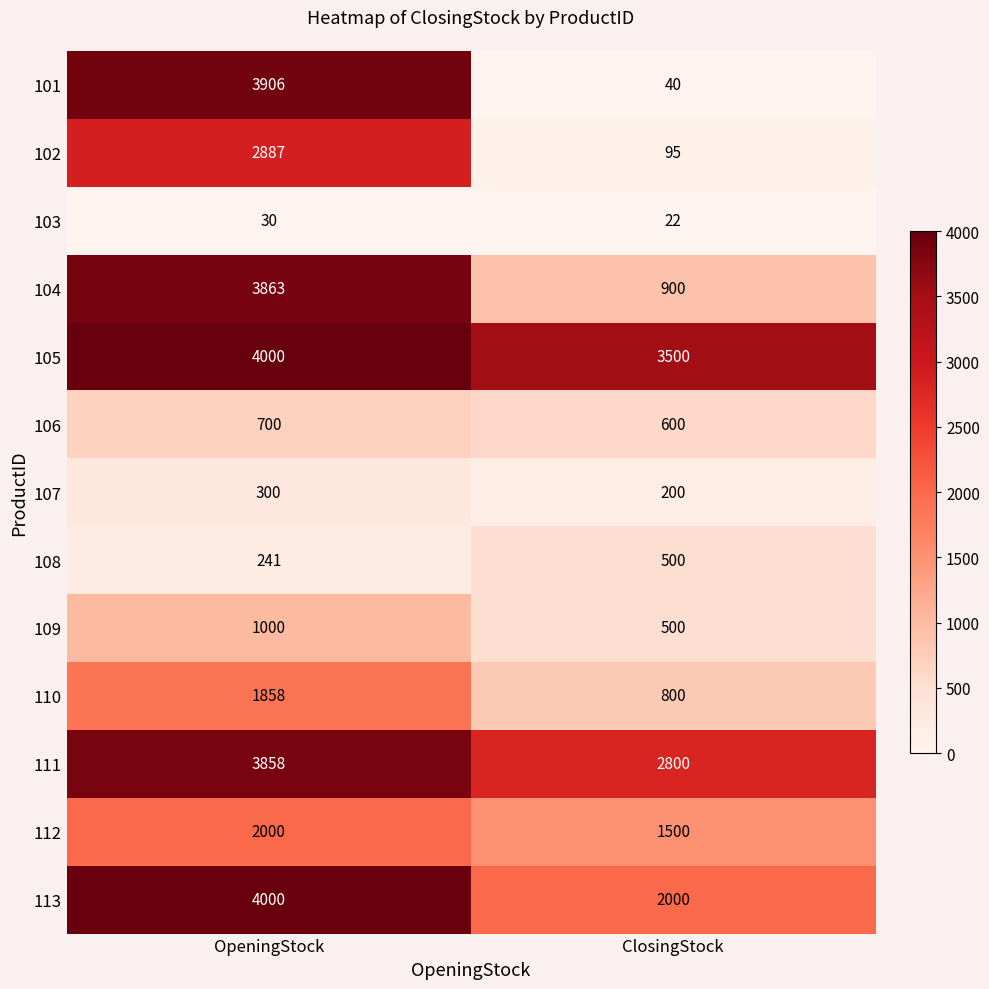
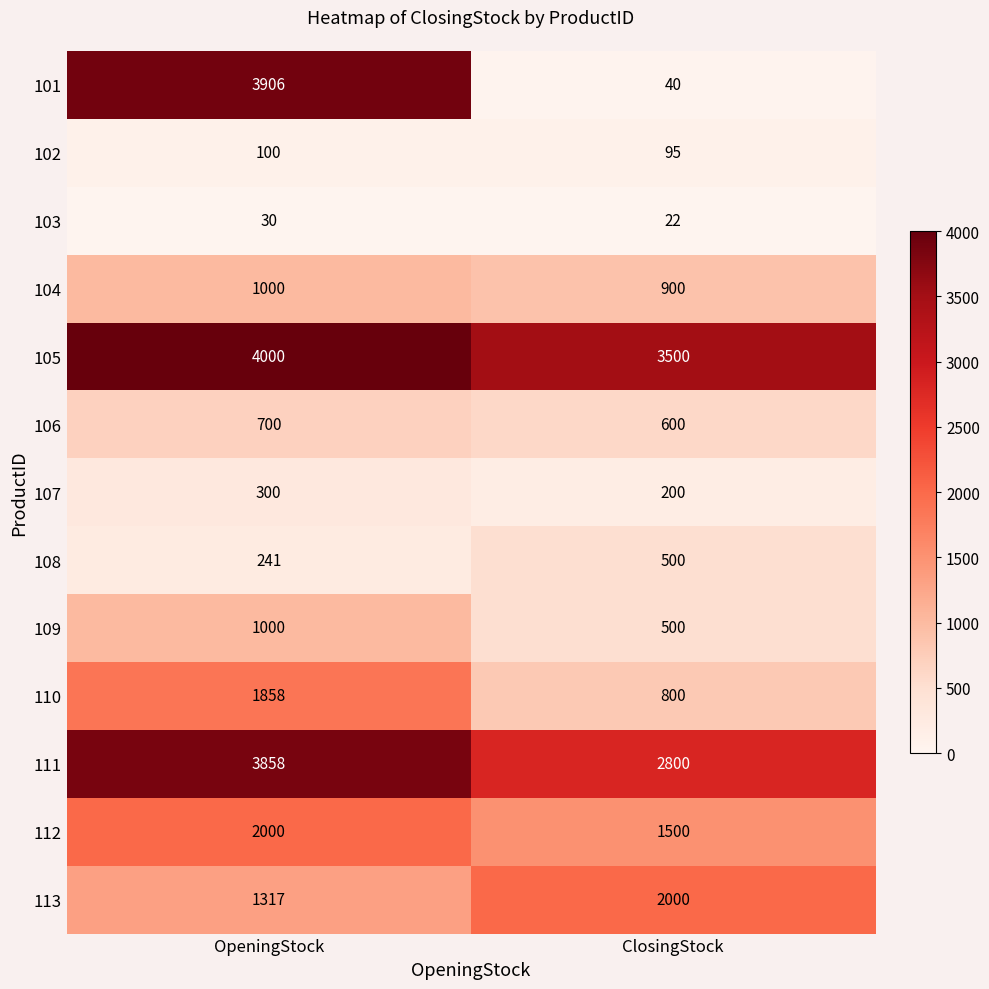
  {
    "101": {
      "OpeningStock": 3906,
      "ClosingStock": 40
    },
    "102": {
-     "OpeningStock": 2887,
+     "OpeningStock": 100,
      "ClosingStock": 95
    },
    "103": {
      "OpeningStock": 30,
      "ClosingStock": 22
    },
    "104": {
-     "OpeningStock": 3863,
+     "OpeningStock": 1000,
      "ClosingStock": 900
    },
    "105": {
      "OpeningStock": 4000,
      "ClosingStock": 3500
    },
    "106": {
      "OpeningStock": 700,
      "ClosingStock": 600
    },
    "107": {
      "OpeningStock": 300,
      "ClosingStock": 200
    },
    "108": {
      "OpeningStock": 241,
      "ClosingStock": 500
    },
    "109": {
      "OpeningStock": 1000,
      "ClosingStock": 500
    },
    "110": {
      "OpeningStock": 1858,
      "ClosingStock": 800
    },
    "111": {
      "OpeningStock": 3858,
      "ClosingStock": 2800
    },
    "112": {
      "OpeningStock": 2000,
      "ClosingStock": 1500
    },
    "113": {
-     "OpeningStock": 4000,
+     "OpeningStock": 1317,
      "ClosingStock": 2000
    }
  }
